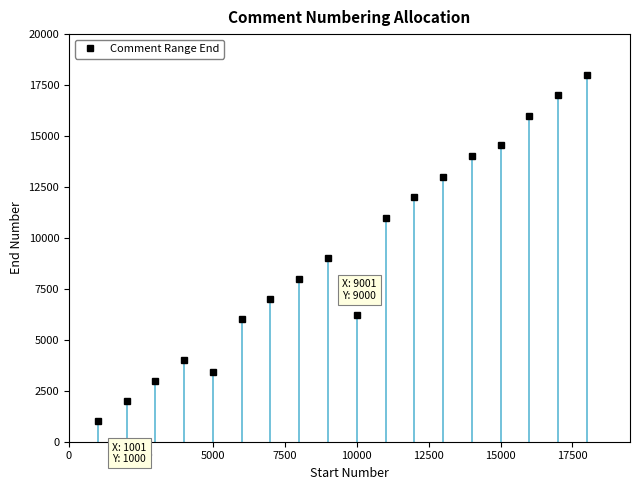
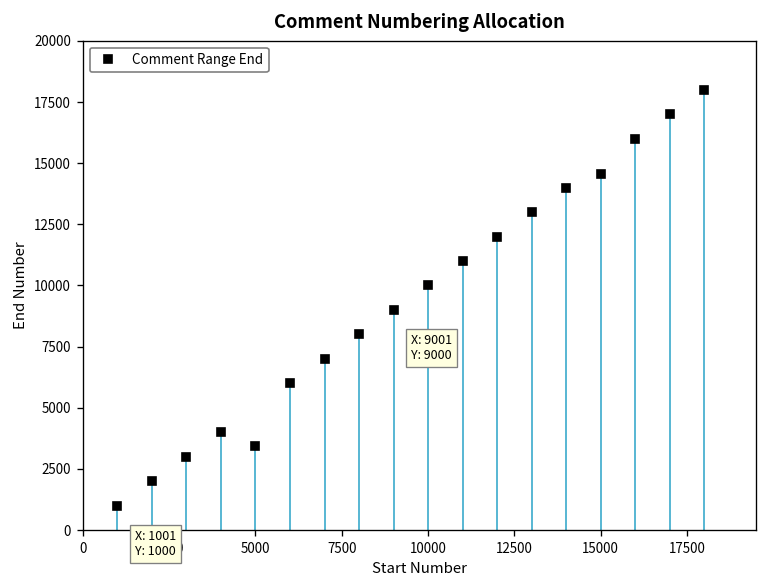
  {
    "Comment Range End": {
-     "10000": 6200
+     "10000": 10000
    }
  }
